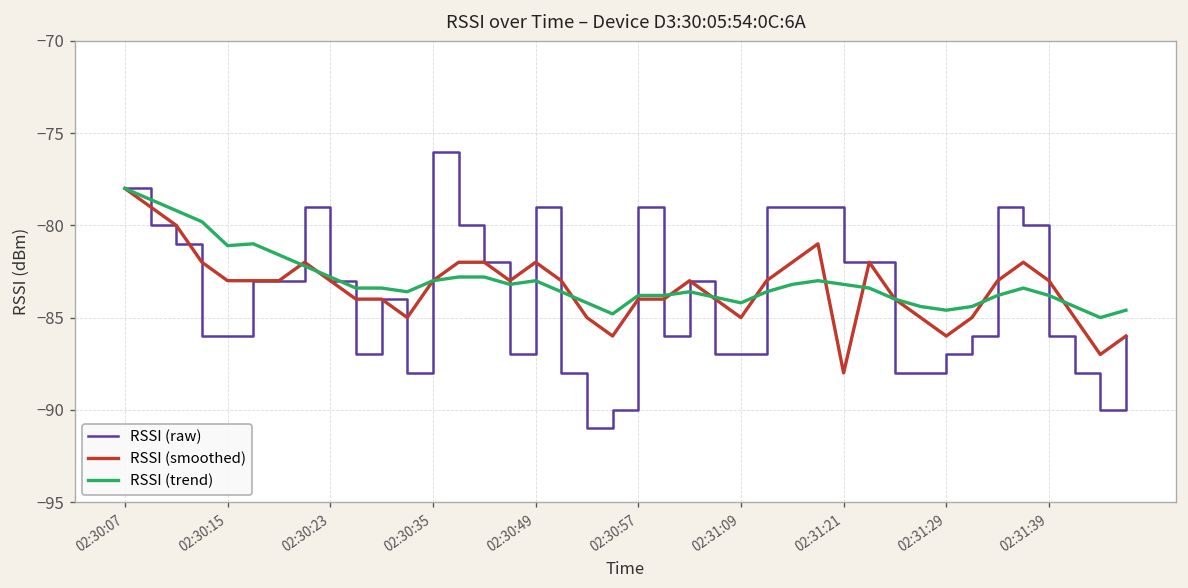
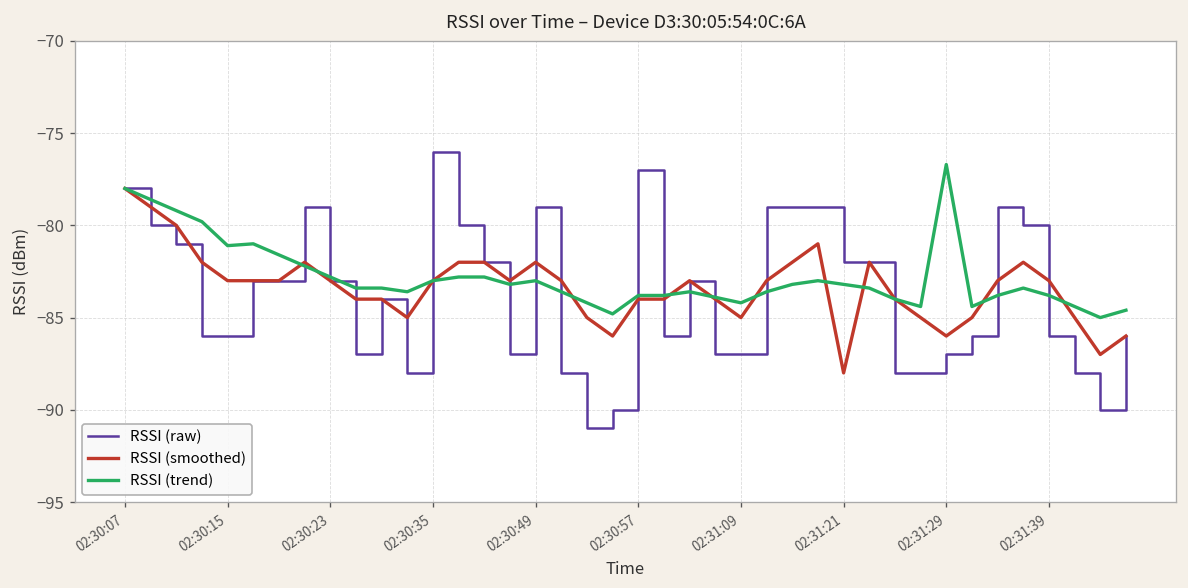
  {
    "RSSI (raw)": {
      "02:30:15": -86,
      "02:30:35": -76,
      "02:30:49": -79,
-     "02:30:57": -79,
+     "02:30:57": -77,
      "02:31:09": -87,
      "02:31:21": -82,
      "02:31:29": -87,
      "02:31:39": -86
    },
    "RSSI (smoothed)": {
      "02:30:15": -83.0,
      "02:30:49": -82.0,
      "02:30:57": -84.0,
      "02:31:09": -85.0,
      "02:31:21": -88.0,
      "02:31:29": -86.0,
      "02:31:39": -83.0
    },
    "RSSI (trend)": {
      "02:30:15": -81.1,
      "02:30:23": -82.8,
      "02:30:49": -83.0,
      "02:30:57": -83.8,
      "02:31:09": -84.2,
      "02:31:21": -83.2,
-     "02:31:29": -84.6,
+     "02:31:29": -76.7,
      "02:31:39": -83.8
    }
  }
